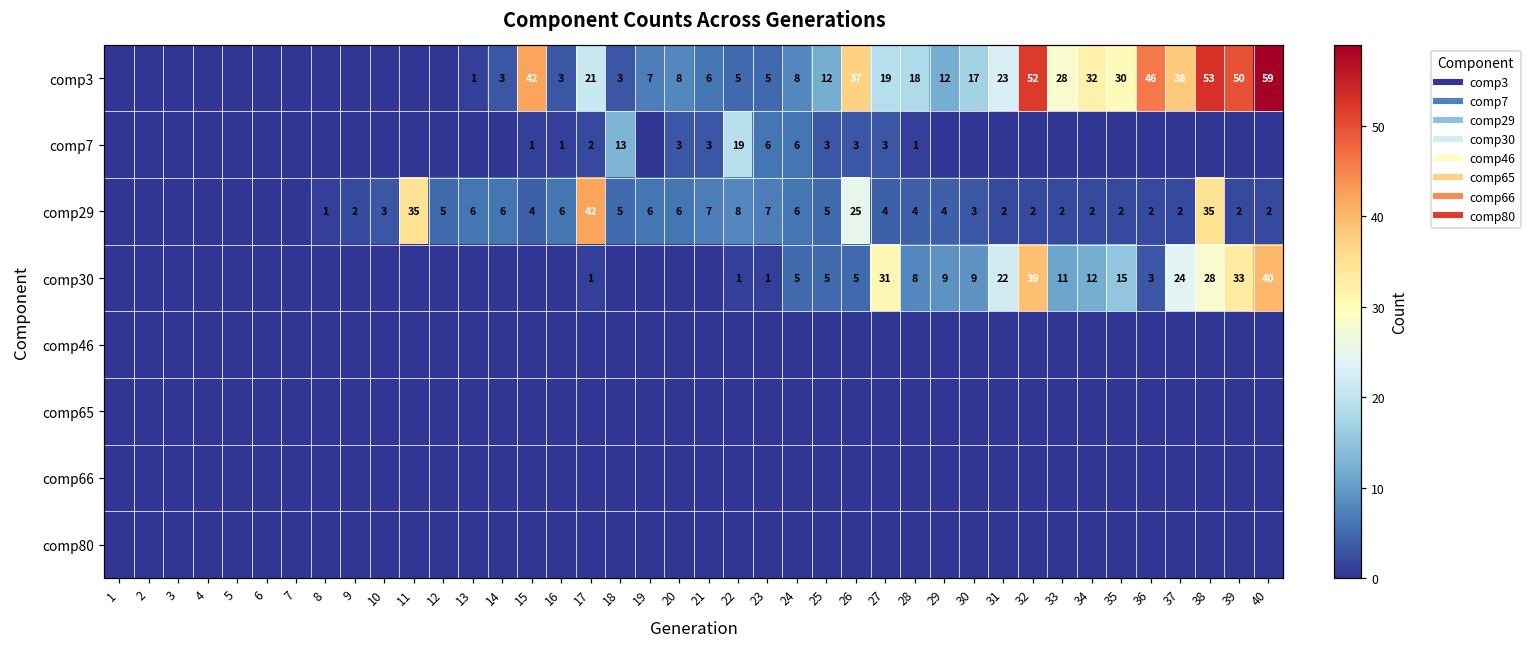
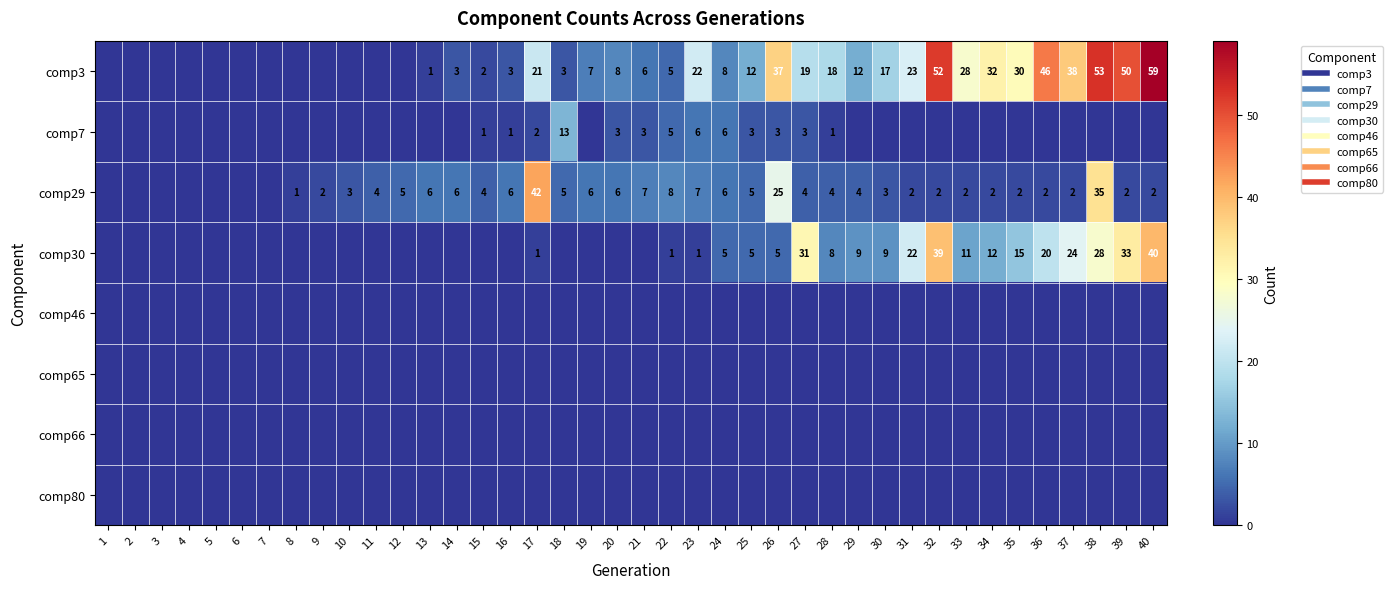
  {
    "comp3": {
      "13": 1,
      "14": 3,
-     "15": 42,
+     "15": 2,
      "16": 3,
      "17": 21,
      "18": 3,
      "19": 7,
      "20": 8,
      "21": 6,
      "22": 5,
-     "23": 5,
+     "23": 22,
      "24": 8,
      "25": 12,
      "26": 37,
      "27": 19,
      "28": 18,
      "29": 12,
      "30": 17,
      "31": 23,
      "32": 52,
      "33": 28,
      "34": 32,
      "35": 30,
      "36": 46,
      "37": 38,
      "38": 53,
      "39": 50,
      "40": 59
    },
    "comp7": {
      "15": 1,
      "16": 1,
      "17": 2,
      "18": 13,
      "20": 3,
      "21": 3,
-     "22": 19,
+     "22": 5,
      "23": 6,
      "24": 6,
      "25": 3,
      "26": 3,
      "27": 3,
      "28": 1
    },
    "comp29": {
      "8": 1,
      "9": 2,
      "10": 3,
-     "11": 35,
+     "11": 4,
      "12": 5,
      "13": 6,
      "14": 6,
      "15": 4,
      "16": 6,
      "17": 42,
      "18": 5,
      "19": 6,
      "20": 6,
      "21": 7,
      "22": 8,
      "23": 7,
      "24": 6,
      "25": 5,
      "26": 25,
      "27": 4,
      "28": 4,
      "29": 4,
      "30": 3,
      "31": 2,
      "32": 2,
      "33": 2,
      "34": 2,
      "35": 2,
      "36": 2,
      "37": 2,
      "38": 35,
      "39": 2,
      "40": 2
    },
    "comp30": {
      "17": 1,
      "22": 1,
      "23": 1,
      "24": 5,
      "25": 5,
      "26": 5,
      "27": 31,
      "28": 8,
      "29": 9,
      "30": 9,
      "31": 22,
      "32": 39,
      "33": 11,
      "34": 12,
      "35": 15,
-     "36": 3,
+     "36": 20,
      "37": 24,
      "38": 28,
      "39": 33,
      "40": 40
    }
  }
